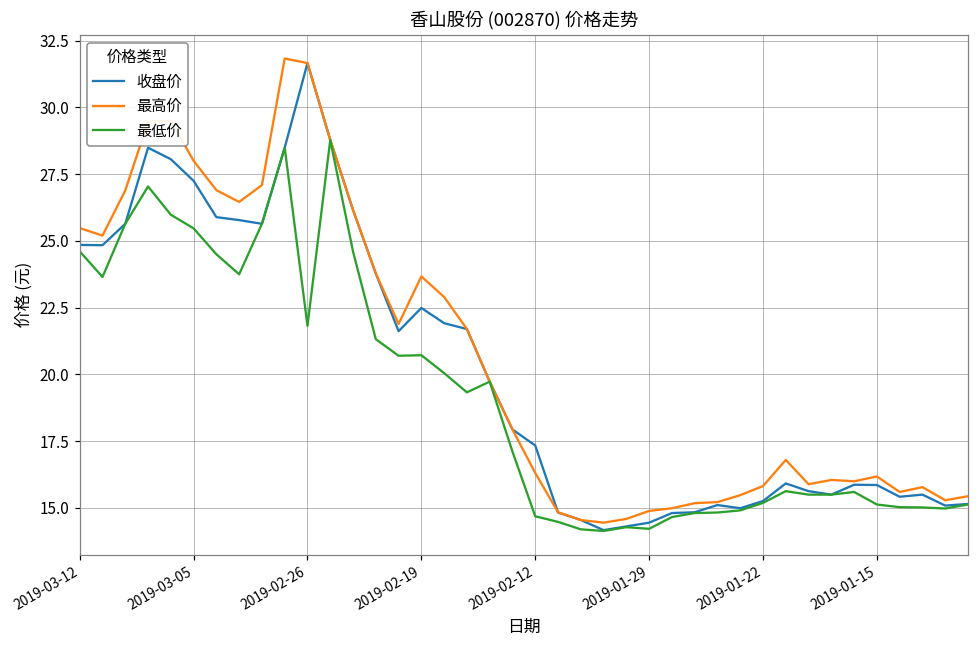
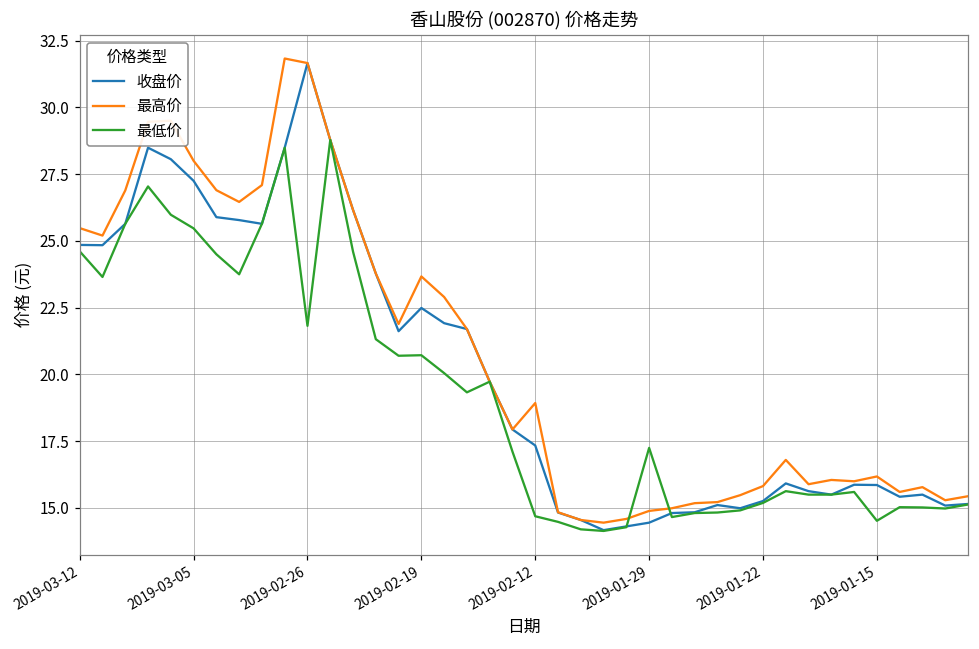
  {
    "收盘价": {
      "2019-03-12": 24.9,
      "2019-03-05": 27.3,
      "2019-02-19": 22.5,
      "2019-02-12": 17.3,
      "2019-01-29": 14.5,
      "2019-01-15": 15.9
    },
    "最高价": {
      "2019-03-12": 25.5,
      "2019-03-05": 28.0,
      "2019-02-19": 23.7,
-     "2019-02-12": 16.3,
+     "2019-02-12": 18.9,
      "2019-01-29": 14.9,
      "2019-01-22": 15.8,
      "2019-01-15": 16.2
    },
    "最低价": {
      "2019-03-12": 24.6,
      "2019-03-05": 25.5,
      "2019-02-26": 21.8,
      "2019-02-19": 20.7,
      "2019-02-12": 14.7,
-     "2019-01-29": 14.2,
-     "2019-01-15": 15.1
+     "2019-01-29": 17.3,
+     "2019-01-15": 14.5
    }
  }
